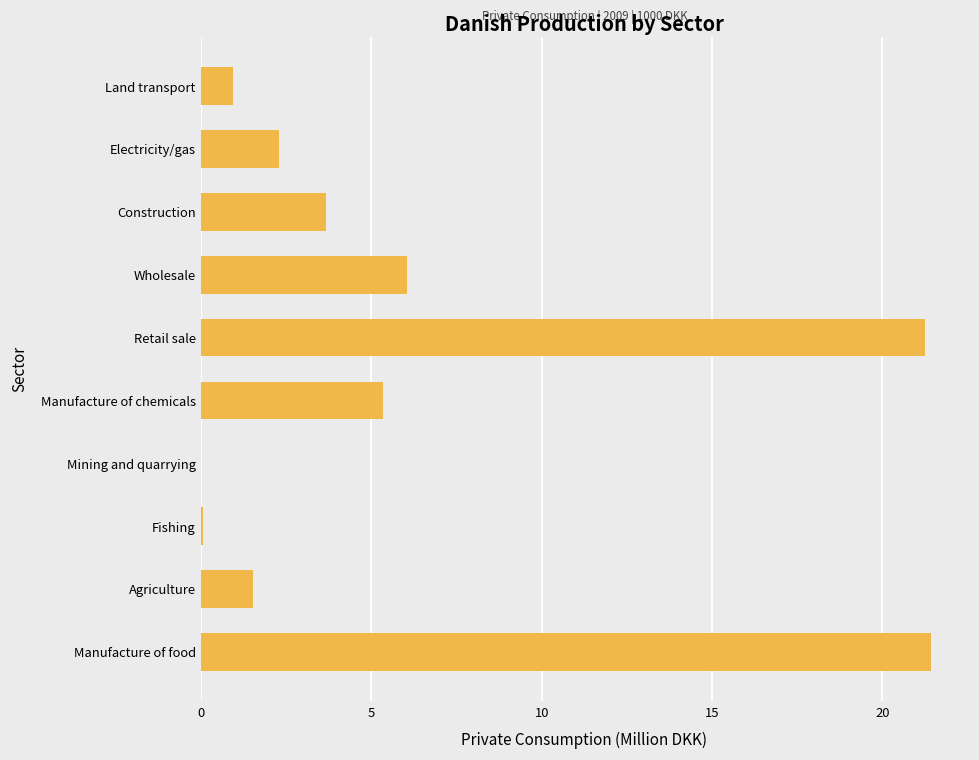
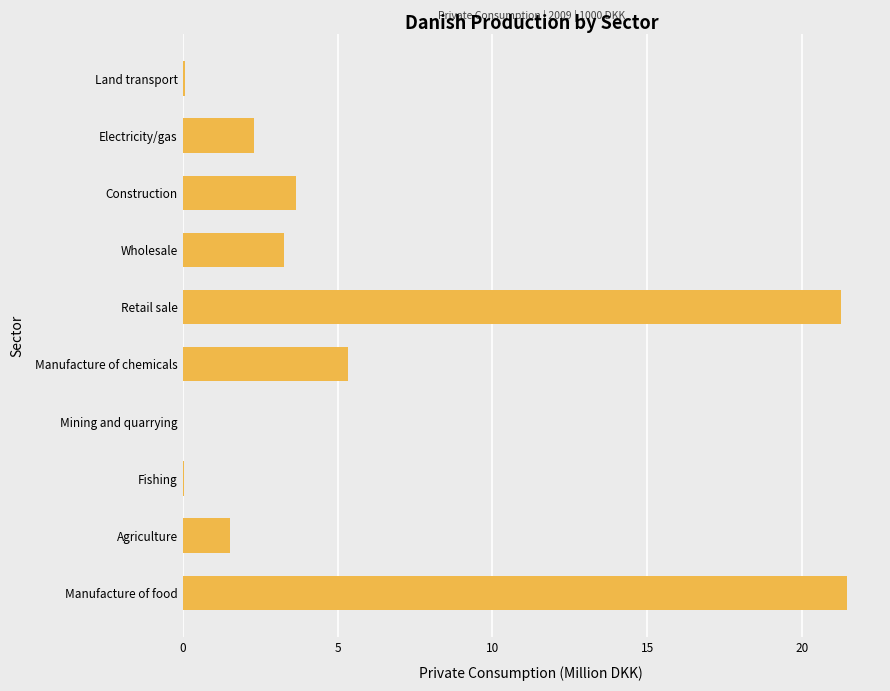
  {
-   "Land transport": 0.9,
+   "Land transport": 0.1,
    "Electricity/gas": 2.3,
    "Construction": 3.7,
-   "Wholesale": 6.0,
+   "Wholesale": 3.3,
    "Retail sale": 21.3,
    "Manufacture of chemicals": 5.3,
    "Agriculture": 1.5,
    "Manufacture of food": 21.4
  }
